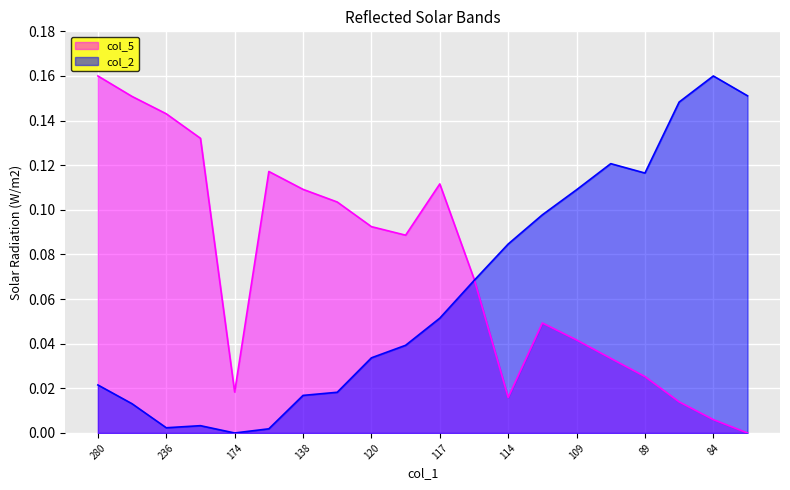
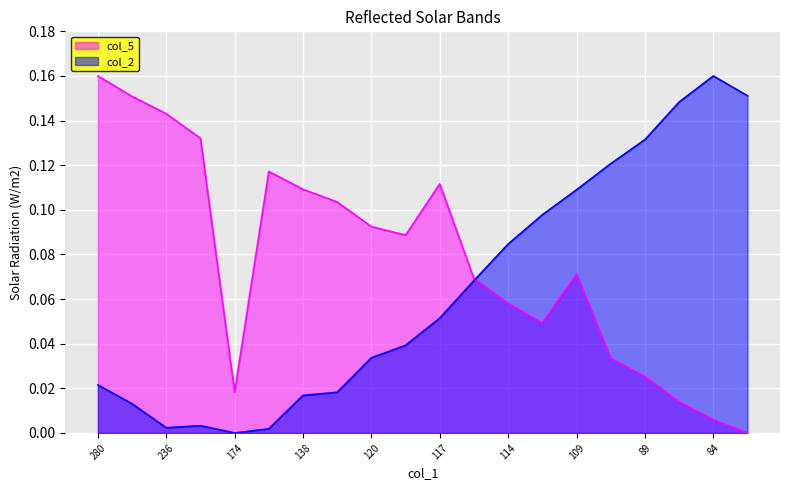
  {
    "col_5": {
      "280": 0.160,
      "236": 0.143,
      "174": 0.018,
      "138": 0.109,
      "120": 0.092,
      "117": 0.112,
-     "114": 0.016,
-     "109": 0.042,
+     "114": 0.058,
+     "109": 0.071,
      "89": 0.025,
      "84": 0.006
    },
    "col_2": {
      "280": 0.022,
      "236": 0.002,
      "174": 0.000,
      "138": 0.017,
      "120": 0.034,
      "117": 0.051,
      "114": 0.085,
      "109": 0.109,
-     "89": 0.116,
+     "89": 0.131,
      "84": 0.160
    }
  }
